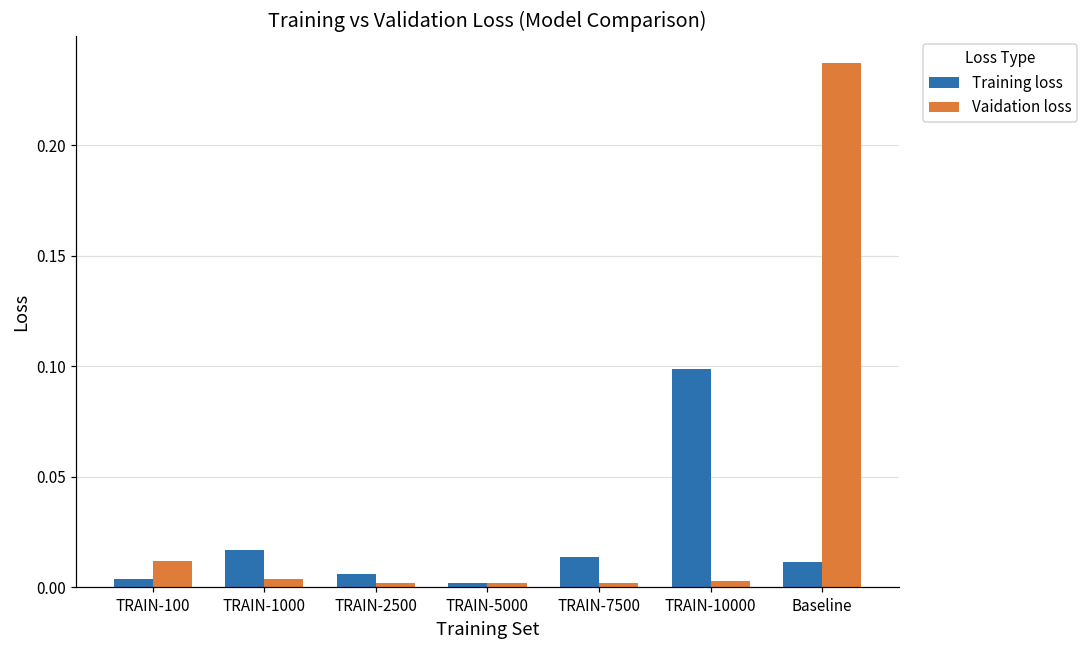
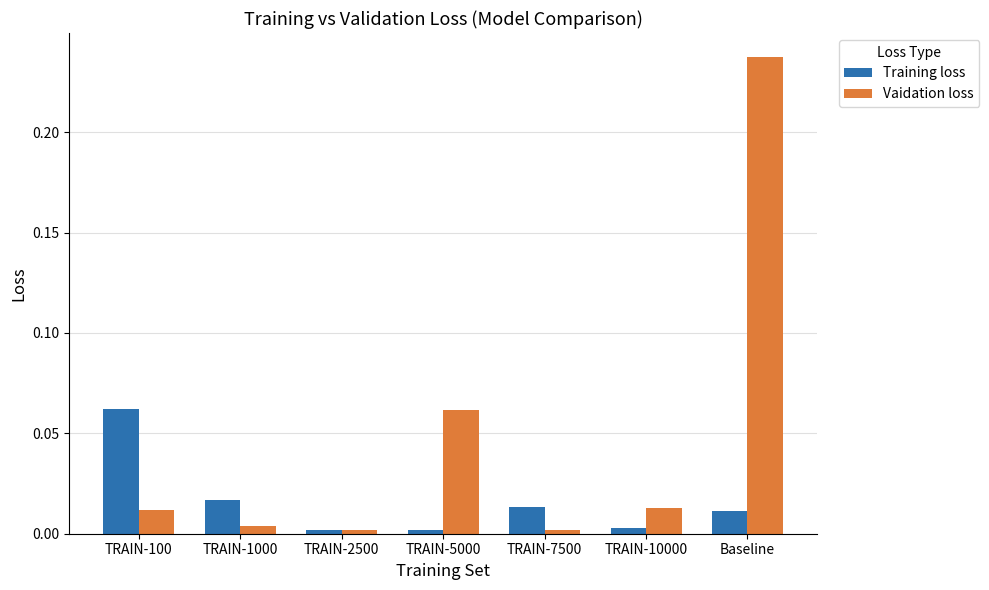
  {
    "Training loss": {
-     "TRAIN-100": 0.004,
+     "TRAIN-100": 0.062,
      "TRAIN-1000": 0.017,
-     "TRAIN-2500": 0.006,
+     "TRAIN-2500": 0.002,
      "TRAIN-5000": 0.002,
      "TRAIN-7500": 0.013,
-     "TRAIN-10000": 0.099,
+     "TRAIN-10000": 0.003,
      "Baseline": 0.011
    },
    "Vaidation loss": {
      "TRAIN-100": 0.012,
      "TRAIN-1000": 0.004,
      "TRAIN-2500": 0.002,
-     "TRAIN-5000": 0.002,
+     "TRAIN-5000": 0.061,
      "TRAIN-7500": 0.002,
-     "TRAIN-10000": 0.003,
+     "TRAIN-10000": 0.013,
      "Baseline": 0.238
    }
  }
